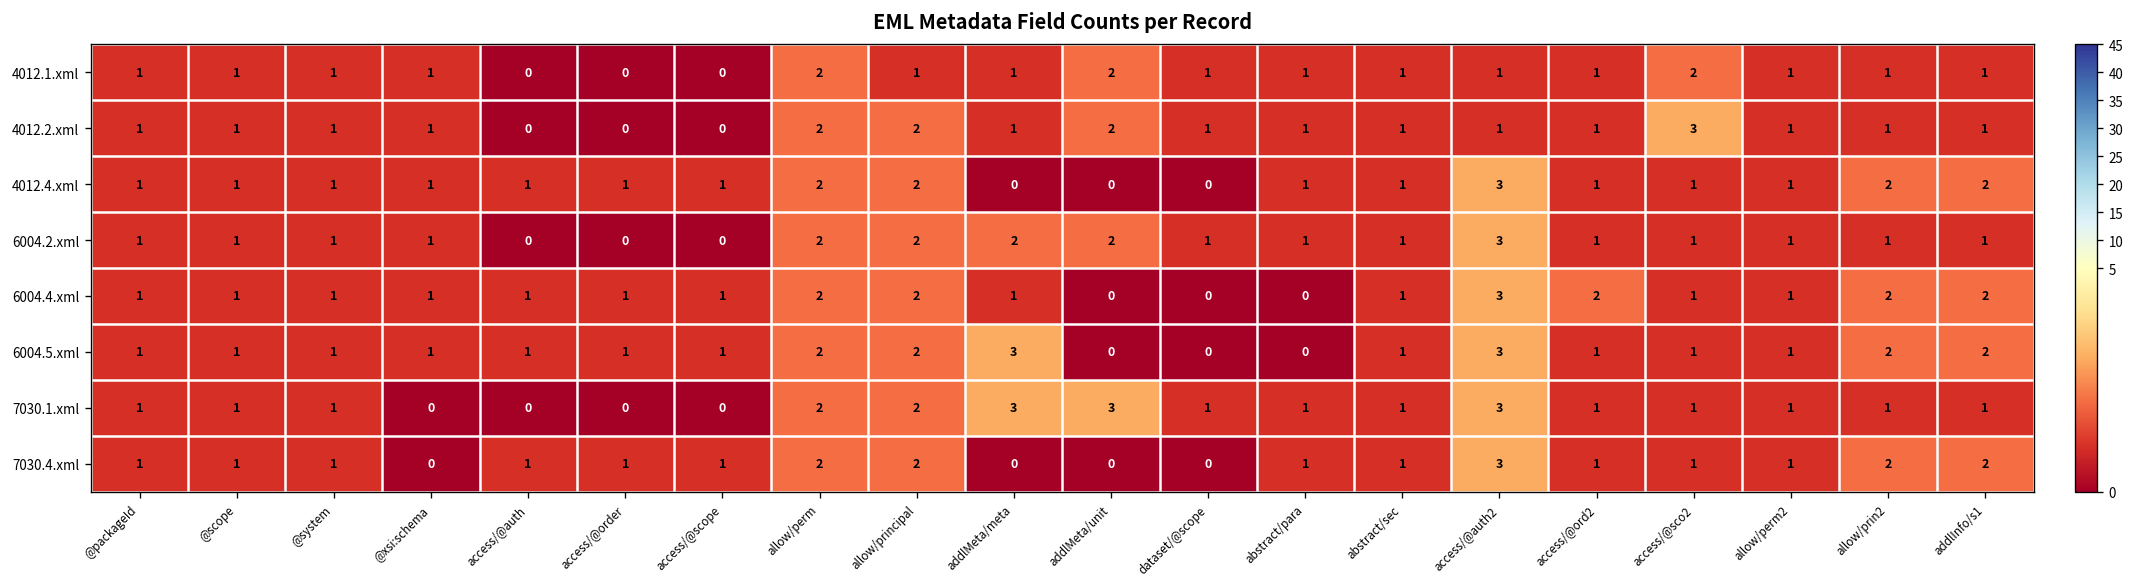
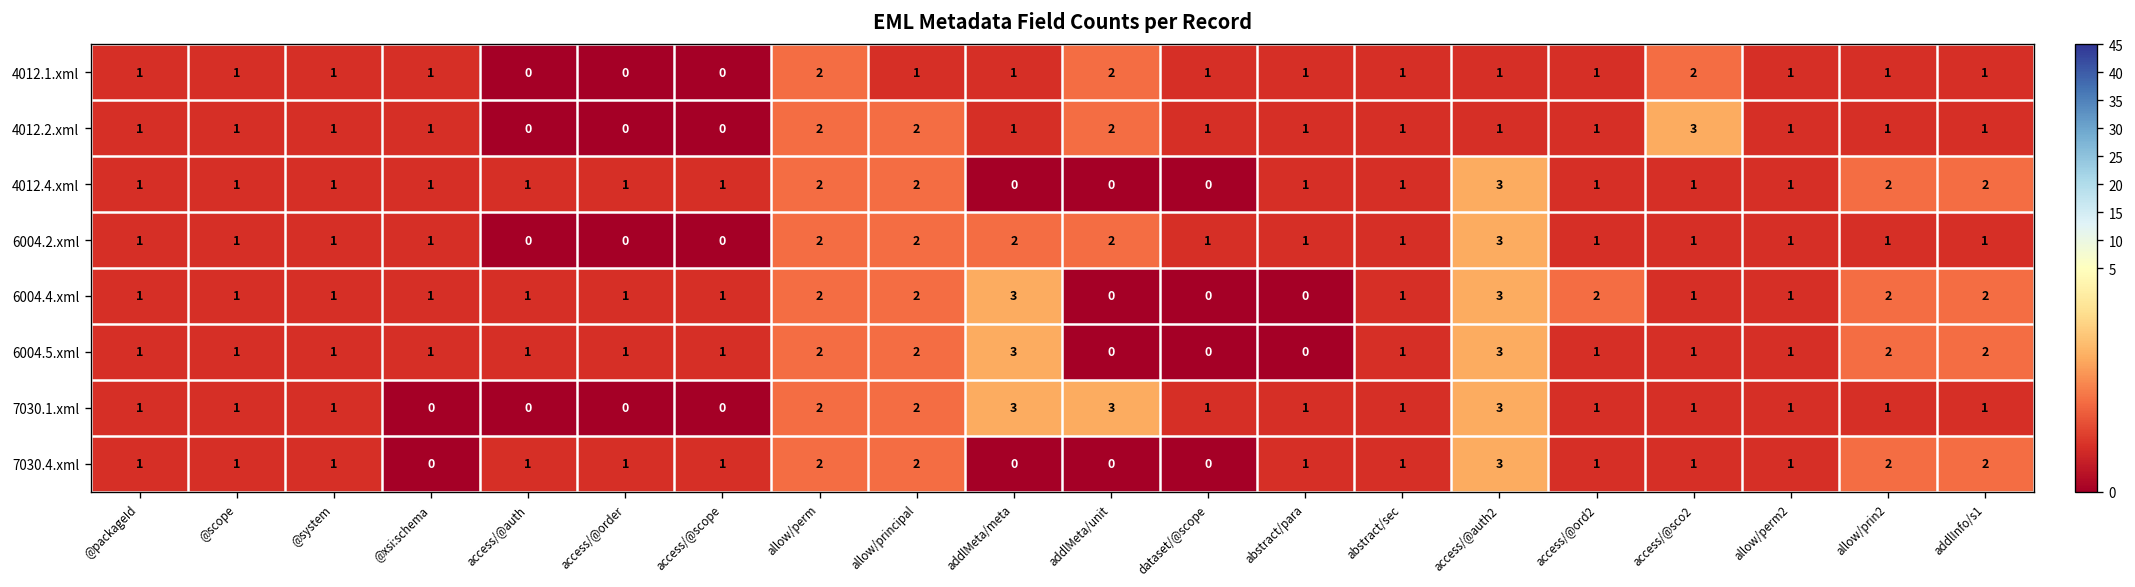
  {
    "4012.1.xml": {
      "@packageId": 1,
      "@scope": 1,
      "@system": 1,
      "@xsi:schema": 1,
      "access/@auth": 0,
      "access/@order": 0,
      "access/@scope": 0,
      "allow/perm": 2,
      "allow/principal": 1,
      "addlMeta/meta": 1,
      "addlMeta/unit": 2,
      "dataset/@scope": 1,
      "abstract/para": 1,
      "abstract/sec": 1,
      "access/@auth2": 1,
      "access/@ord2": 1,
      "access/@sco2": 2,
      "allow/perm2": 1,
      "allow/prin2": 1,
      "addlInfo/s1": 1
    },
    "4012.2.xml": {
      "@packageId": 1,
      "@scope": 1,
      "@system": 1,
      "@xsi:schema": 1,
      "access/@auth": 0,
      "access/@order": 0,
      "access/@scope": 0,
      "allow/perm": 2,
      "allow/principal": 2,
      "addlMeta/meta": 1,
      "addlMeta/unit": 2,
      "dataset/@scope": 1,
      "abstract/para": 1,
      "abstract/sec": 1,
      "access/@auth2": 1,
      "access/@ord2": 1,
      "access/@sco2": 3,
      "allow/perm2": 1,
      "allow/prin2": 1,
      "addlInfo/s1": 1
    },
    "4012.4.xml": {
      "@packageId": 1,
      "@scope": 1,
      "@system": 1,
      "@xsi:schema": 1,
      "access/@auth": 1,
      "access/@order": 1,
      "access/@scope": 1,
      "allow/perm": 2,
      "allow/principal": 2,
      "addlMeta/meta": 0,
      "addlMeta/unit": 0,
      "dataset/@scope": 0,
      "abstract/para": 1,
      "abstract/sec": 1,
      "access/@auth2": 3,
      "access/@ord2": 1,
      "access/@sco2": 1,
      "allow/perm2": 1,
      "allow/prin2": 2,
      "addlInfo/s1": 2
    },
    "6004.2.xml": {
      "@packageId": 1,
      "@scope": 1,
      "@system": 1,
      "@xsi:schema": 1,
      "access/@auth": 0,
      "access/@order": 0,
      "access/@scope": 0,
      "allow/perm": 2,
      "allow/principal": 2,
      "addlMeta/meta": 2,
      "addlMeta/unit": 2,
      "dataset/@scope": 1,
      "abstract/para": 1,
      "abstract/sec": 1,
      "access/@auth2": 3,
      "access/@ord2": 1,
      "access/@sco2": 1,
      "allow/perm2": 1,
      "allow/prin2": 1,
      "addlInfo/s1": 1
    },
    "6004.4.xml": {
      "@packageId": 1,
      "@scope": 1,
      "@system": 1,
      "@xsi:schema": 1,
      "access/@auth": 1,
      "access/@order": 1,
      "access/@scope": 1,
      "allow/perm": 2,
      "allow/principal": 2,
-     "addlMeta/meta": 1,
+     "addlMeta/meta": 3,
      "addlMeta/unit": 0,
      "dataset/@scope": 0,
      "abstract/para": 0,
      "abstract/sec": 1,
      "access/@auth2": 3,
      "access/@ord2": 2,
      "access/@sco2": 1,
      "allow/perm2": 1,
      "allow/prin2": 2,
      "addlInfo/s1": 2
    },
    "6004.5.xml": {
      "@packageId": 1,
      "@scope": 1,
      "@system": 1,
      "@xsi:schema": 1,
      "access/@auth": 1,
      "access/@order": 1,
      "access/@scope": 1,
      "allow/perm": 2,
      "allow/principal": 2,
      "addlMeta/meta": 3,
      "addlMeta/unit": 0,
      "dataset/@scope": 0,
      "abstract/para": 0,
      "abstract/sec": 1,
      "access/@auth2": 3,
      "access/@ord2": 1,
      "access/@sco2": 1,
      "allow/perm2": 1,
      "allow/prin2": 2,
      "addlInfo/s1": 2
    },
    "7030.1.xml": {
      "@packageId": 1,
      "@scope": 1,
      "@system": 1,
      "@xsi:schema": 0,
      "access/@auth": 0,
      "access/@order": 0,
      "access/@scope": 0,
      "allow/perm": 2,
      "allow/principal": 2,
      "addlMeta/meta": 3,
      "addlMeta/unit": 3,
      "dataset/@scope": 1,
      "abstract/para": 1,
      "abstract/sec": 1,
      "access/@auth2": 3,
      "access/@ord2": 1,
      "access/@sco2": 1,
      "allow/perm2": 1,
      "allow/prin2": 1,
      "addlInfo/s1": 1
    },
    "7030.4.xml": {
      "@packageId": 1,
      "@scope": 1,
      "@system": 1,
      "@xsi:schema": 0,
      "access/@auth": 1,
      "access/@order": 1,
      "access/@scope": 1,
      "allow/perm": 2,
      "allow/principal": 2,
      "addlMeta/meta": 0,
      "addlMeta/unit": 0,
      "dataset/@scope": 0,
      "abstract/para": 1,
      "abstract/sec": 1,
      "access/@auth2": 3,
      "access/@ord2": 1,
      "access/@sco2": 1,
      "allow/perm2": 1,
      "allow/prin2": 2,
      "addlInfo/s1": 2
    }
  }
